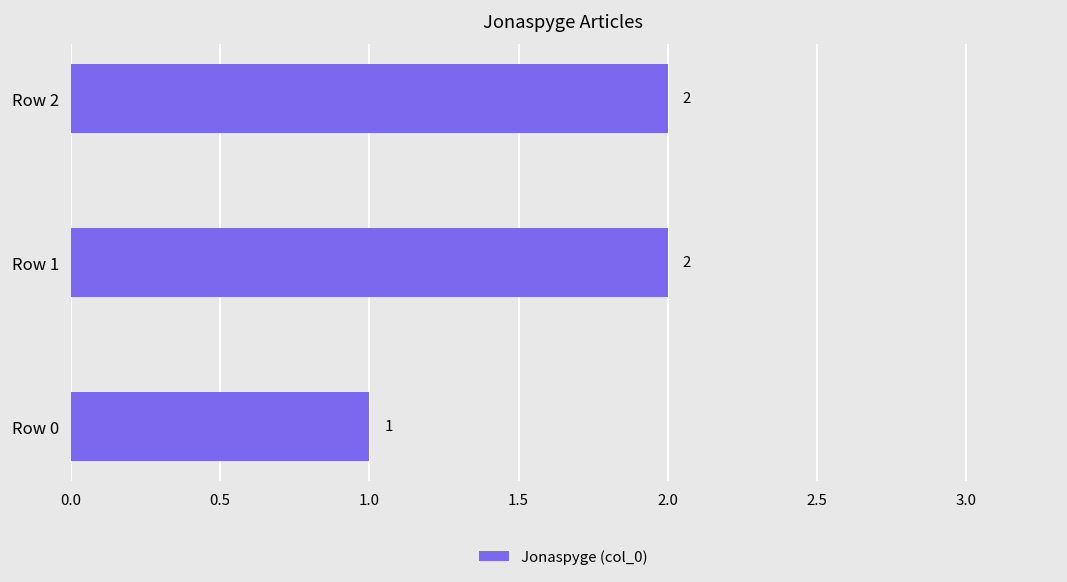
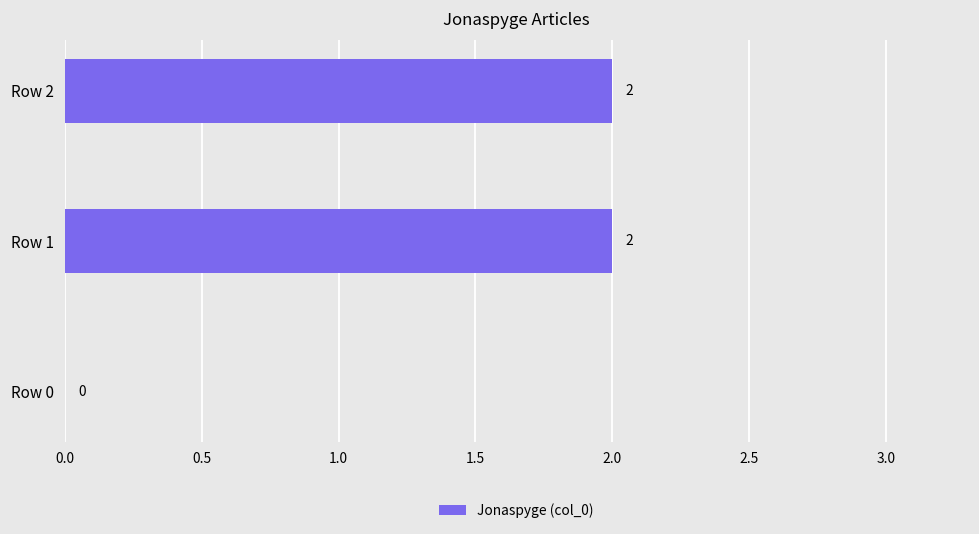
  {
    "Row 2": 2,
    "Row 1": 2,
-   "Row 0": 1
+   "Row 0": 0
  }
